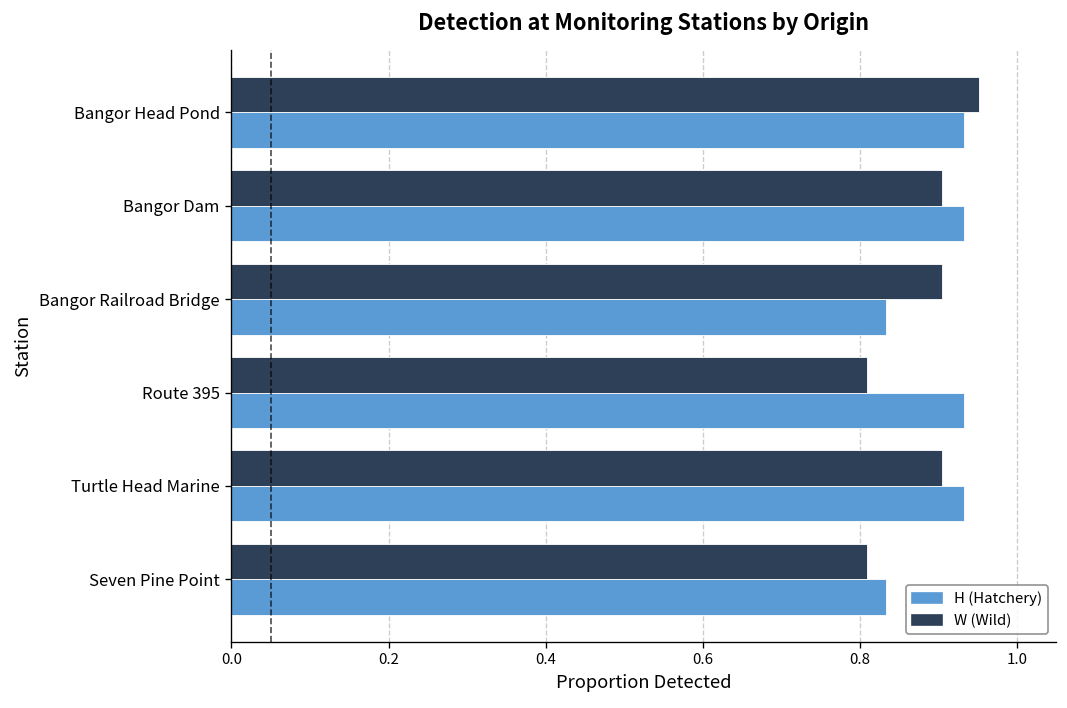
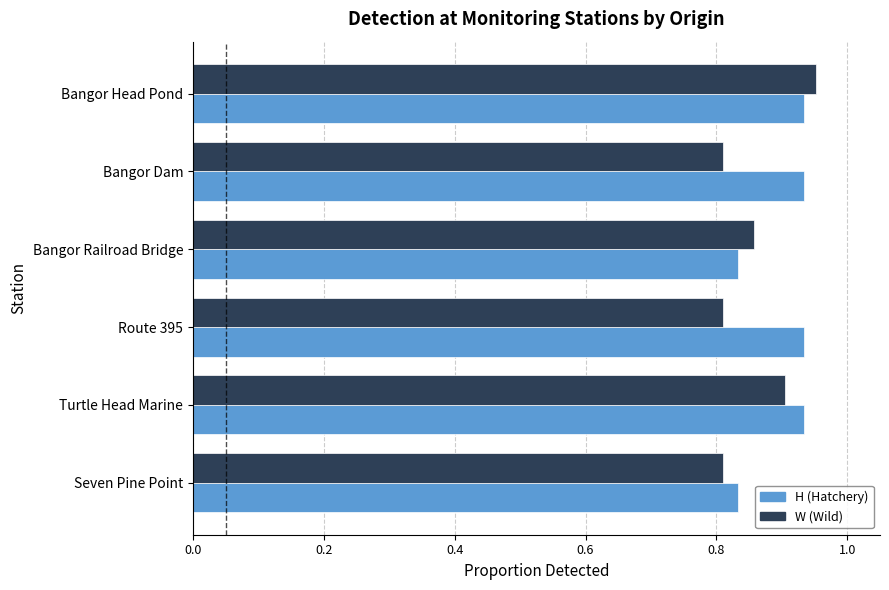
  {
    "H (Hatchery)": {
      "Bangor Head Pond": 0.93,
      "Bangor Dam": 0.93,
      "Bangor Railroad Bridge": 0.83,
      "Route 395": 0.93,
      "Turtle Head Marine": 0.93,
      "Seven Pine Point": 0.83
    },
    "W (Wild)": {
      "Bangor Head Pond": 0.95,
-     "Bangor Dam": 0.90,
-     "Bangor Railroad Bridge": 0.90,
+     "Bangor Dam": 0.81,
+     "Bangor Railroad Bridge": 0.86,
      "Route 395": 0.81,
      "Turtle Head Marine": 0.90,
      "Seven Pine Point": 0.81
    }
  }
